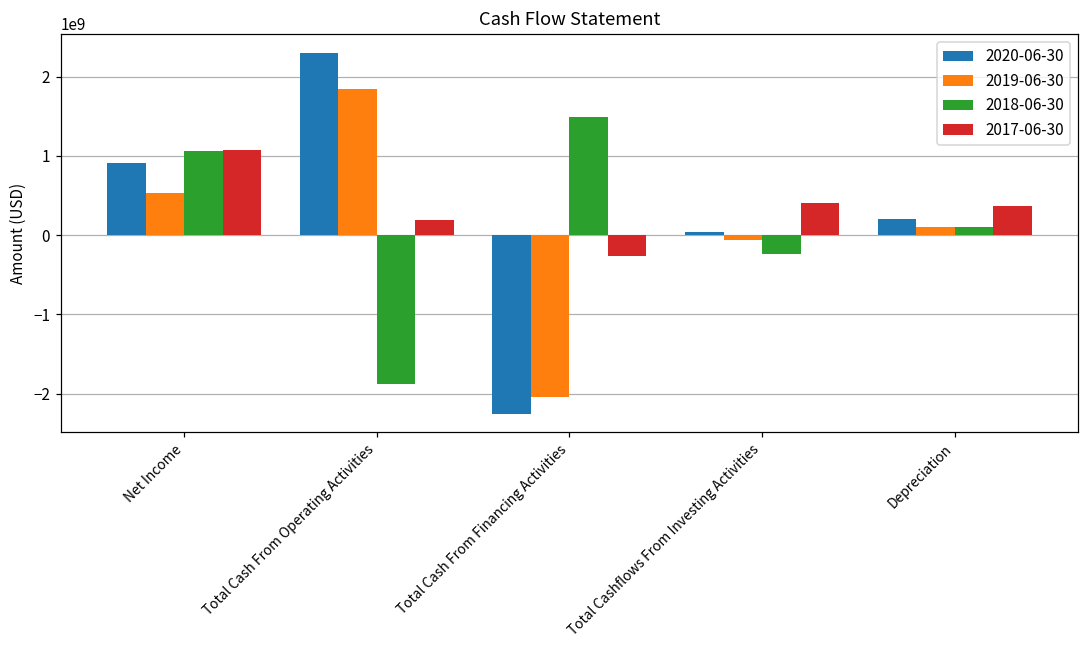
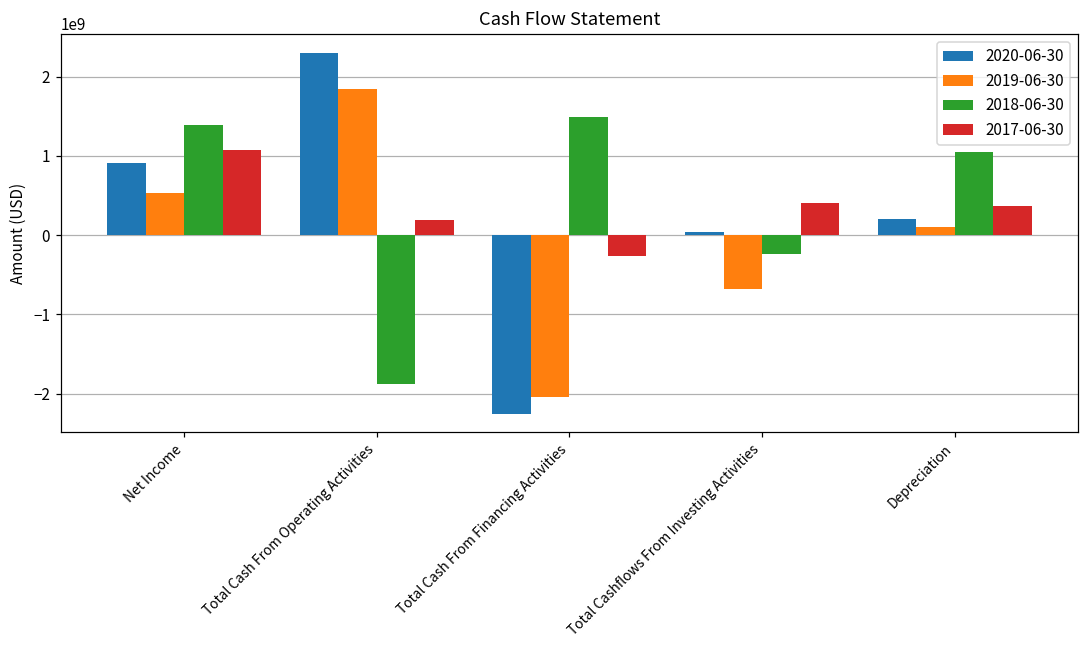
  {
    "2020-06-30": {
      "Net Income": 900000000,
      "Total Cash From Operating Activities": 2300000000,
      "Total Cash From Financing Activities": -2300000000,
      "Total Cashflows From Investing Activities": 0,
      "Depreciation": 200000000
    },
    "2019-06-30": {
      "Net Income": 500000000,
      "Total Cash From Operating Activities": 1800000000,
      "Total Cash From Financing Activities": -2000000000,
-     "Total Cashflows From Investing Activities": -100000000,
+     "Total Cashflows From Investing Activities": -700000000,
      "Depreciation": 100000000
    },
    "2018-06-30": {
-     "Net Income": 1100000000,
+     "Net Income": 1400000000,
      "Total Cash From Operating Activities": -1900000000,
      "Total Cash From Financing Activities": 1500000000,
      "Total Cashflows From Investing Activities": -200000000,
-     "Depreciation": 100000000
+     "Depreciation": 1100000000
    },
    "2017-06-30": {
      "Net Income": 1100000000,
      "Total Cash From Operating Activities": 200000000,
      "Total Cash From Financing Activities": -300000000,
      "Total Cashflows From Investing Activities": 400000000,
      "Depreciation": 400000000
    }
  }
